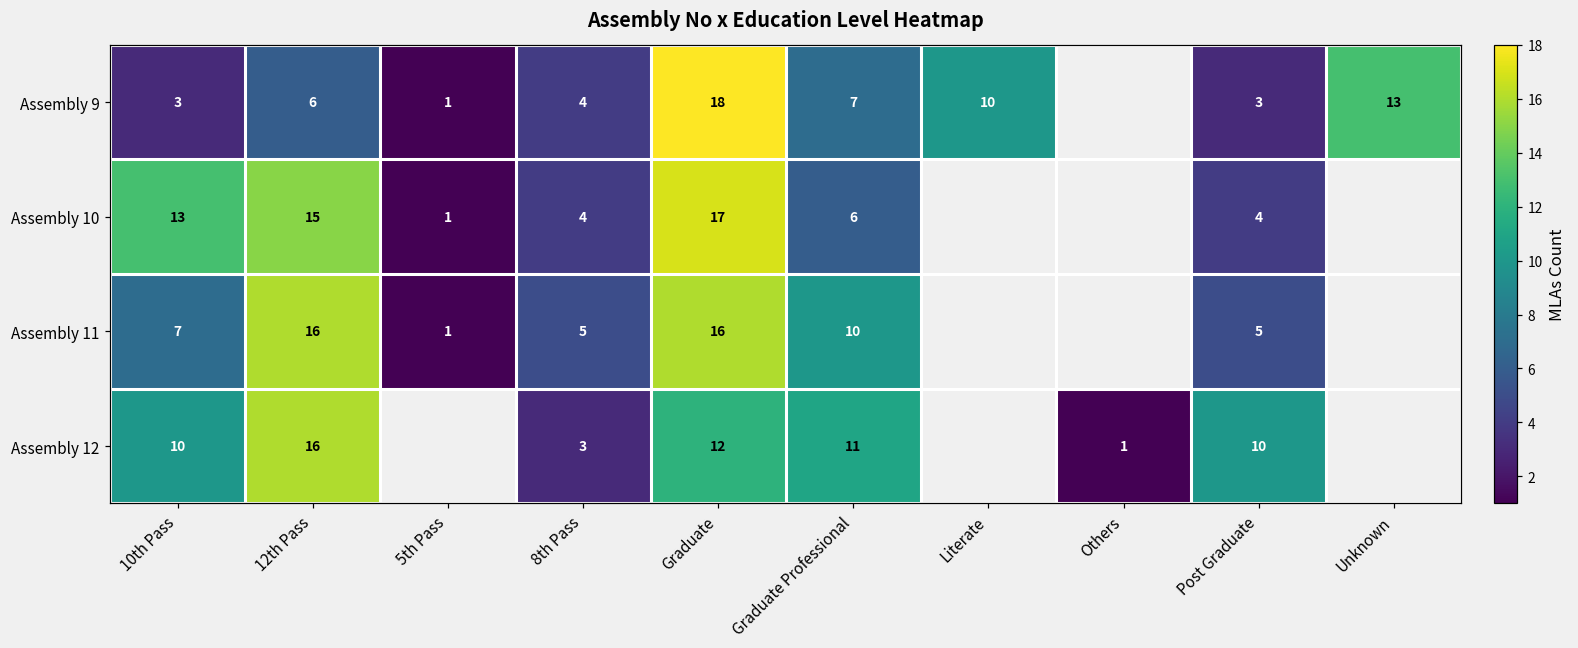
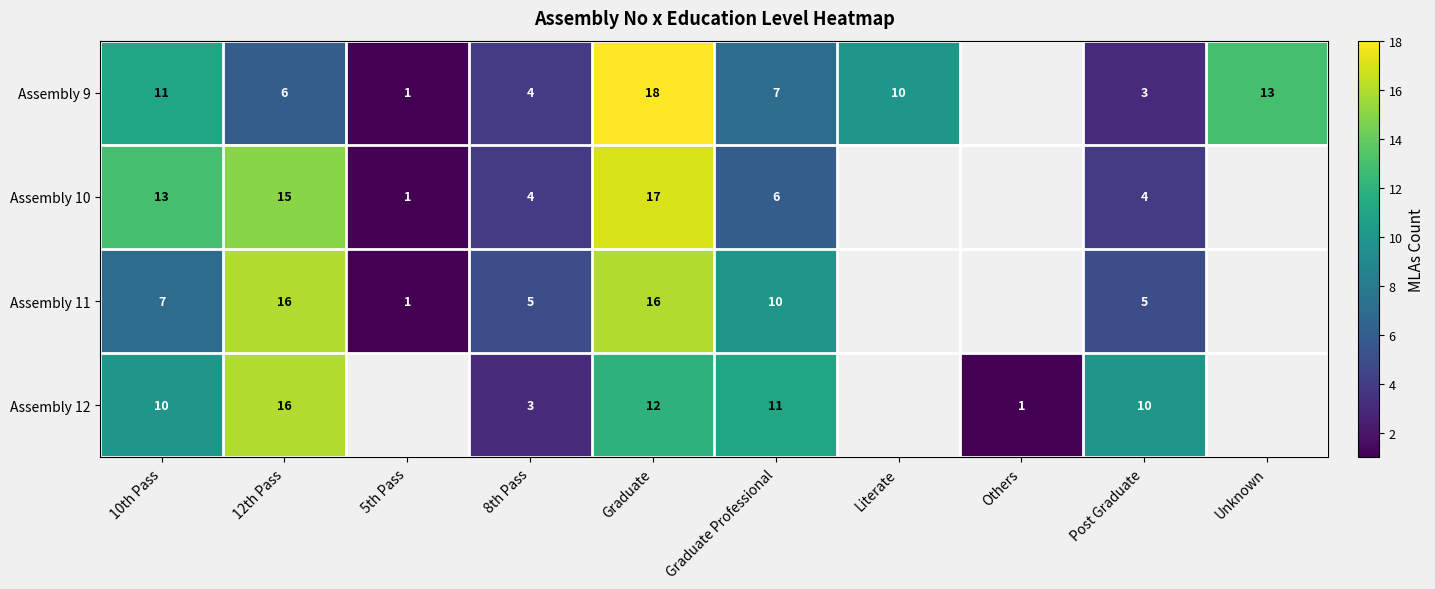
  {
    "Assembly 9": {
-     "10th Pass": 3,
+     "10th Pass": 11,
      "12th Pass": 6,
      "5th Pass": 1,
      "8th Pass": 4,
      "Graduate": 18,
      "Graduate Professional": 7,
      "Literate": 10,
      "Post Graduate": 3,
      "Unknown": 13
    },
    "Assembly 10": {
      "10th Pass": 13,
      "12th Pass": 15,
      "5th Pass": 1,
      "8th Pass": 4,
      "Graduate": 17,
      "Graduate Professional": 6,
      "Post Graduate": 4
    },
    "Assembly 11": {
      "10th Pass": 7,
      "12th Pass": 16,
      "5th Pass": 1,
      "8th Pass": 5,
      "Graduate": 16,
      "Graduate Professional": 10,
      "Post Graduate": 5
    },
    "Assembly 12": {
      "10th Pass": 10,
      "12th Pass": 16,
      "8th Pass": 3,
      "Graduate": 12,
      "Graduate Professional": 11,
      "Others": 1,
      "Post Graduate": 10
    }
  }
